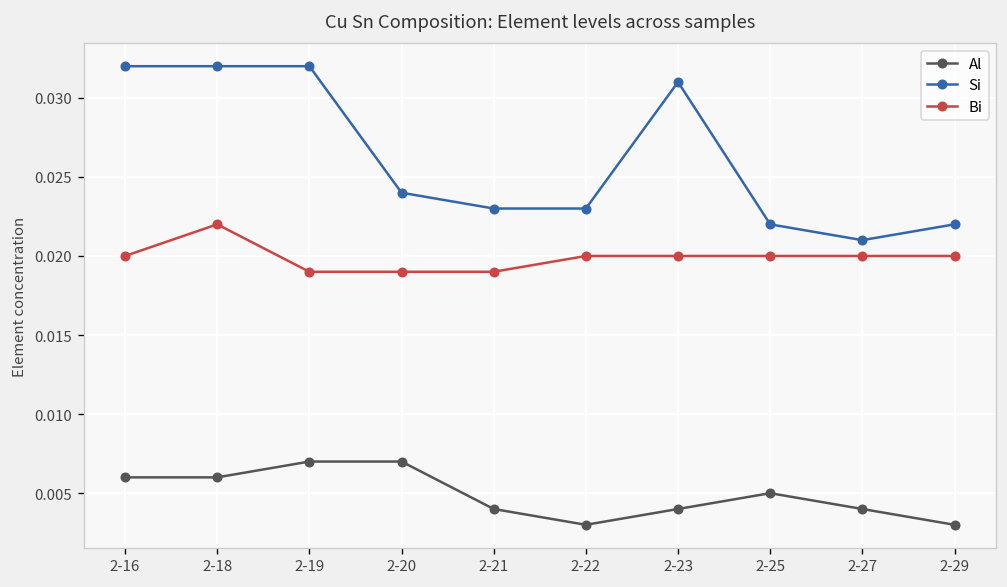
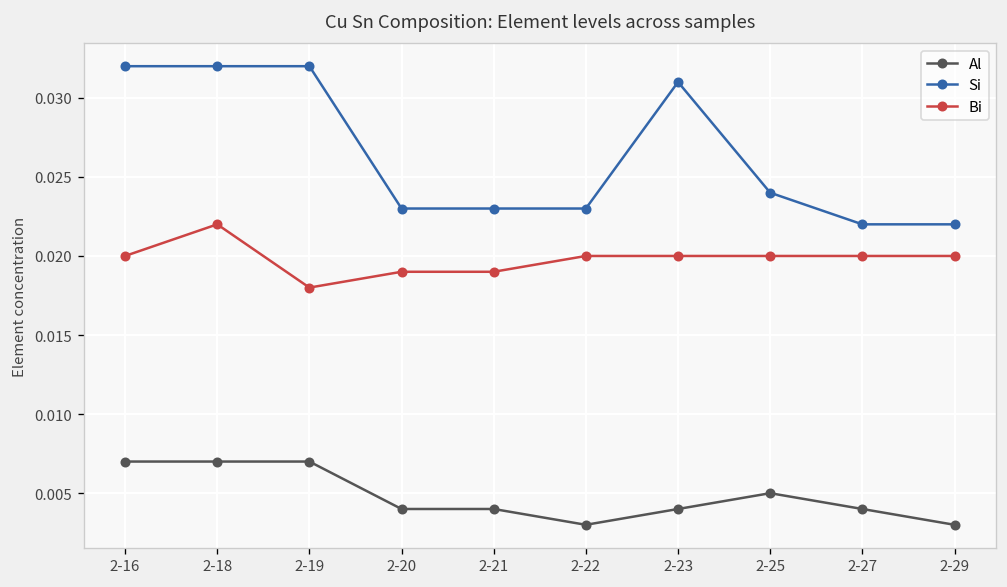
  {
    "Al": {
-     "2-16": 0.006,
-     "2-18": 0.006,
+     "2-16": 0.007,
+     "2-18": 0.007,
      "2-19": 0.007,
-     "2-20": 0.007,
+     "2-20": 0.004,
      "2-21": 0.004,
      "2-22": 0.003,
      "2-23": 0.004,
      "2-25": 0.005,
      "2-27": 0.004,
      "2-29": 0.003
    },
    "Si": {
      "2-16": 0.032,
      "2-18": 0.032,
      "2-19": 0.032,
-     "2-20": 0.024,
+     "2-20": 0.023,
      "2-21": 0.023,
      "2-22": 0.023,
      "2-23": 0.031,
-     "2-25": 0.022,
-     "2-27": 0.021,
+     "2-25": 0.024,
+     "2-27": 0.022,
      "2-29": 0.022
    },
    "Bi": {
      "2-16": 0.020,
      "2-18": 0.022,
-     "2-19": 0.019,
+     "2-19": 0.018,
      "2-20": 0.019,
      "2-21": 0.019,
      "2-22": 0.020,
      "2-23": 0.020,
      "2-25": 0.020,
      "2-27": 0.020,
      "2-29": 0.020
    }
  }
